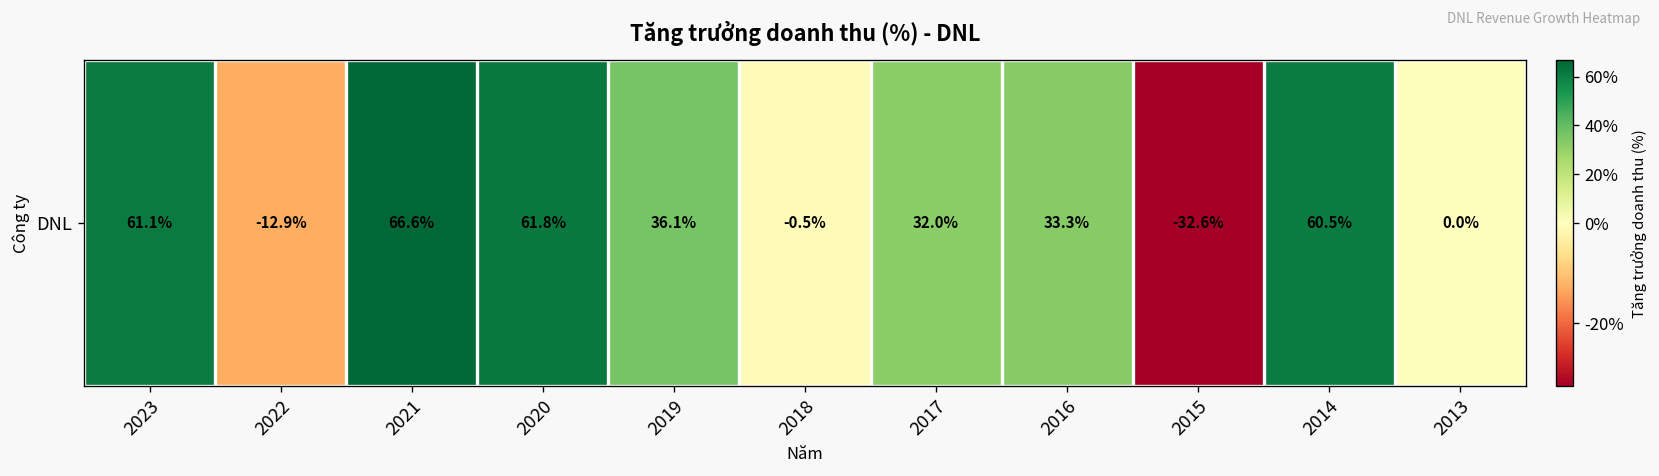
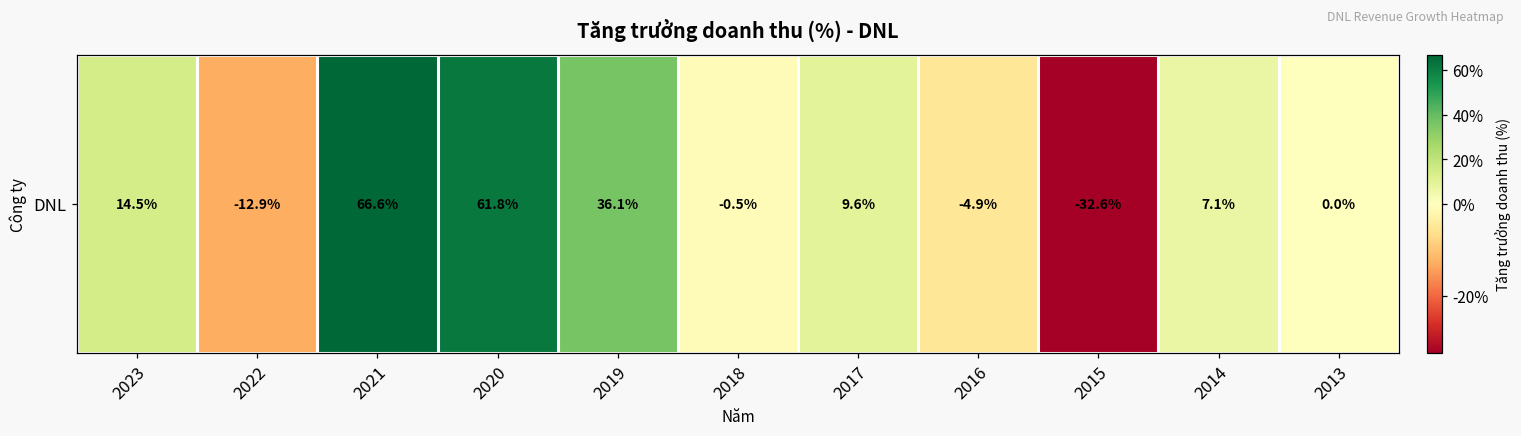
  {
    "DNL": {
-     "2023": "61.1%",
+     "2023": "14.5%",
      "2022": "-12.9%",
      "2021": "66.6%",
      "2020": "61.8%",
      "2019": "36.1%",
      "2018": "-0.5%",
-     "2017": "32.0%",
-     "2016": "33.3%",
+     "2017": "9.6%",
+     "2016": "-4.9%",
      "2015": "-32.6%",
-     "2014": "60.5%",
+     "2014": "7.1%",
      "2013": "0.0%"
    }
  }
